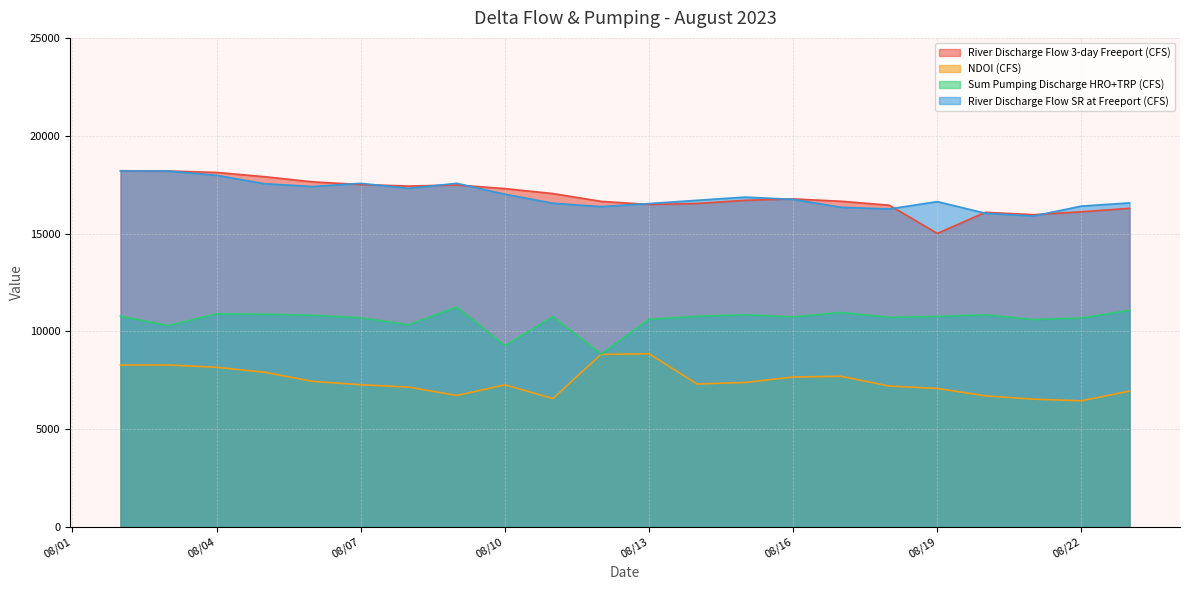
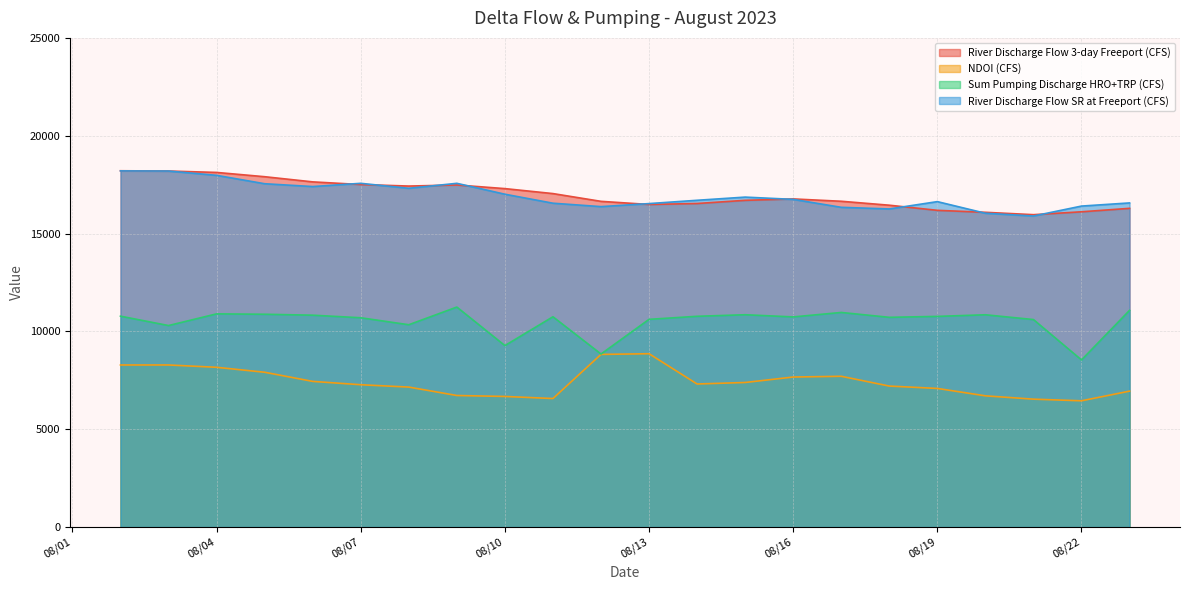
  {
    "River Discharge Flow 3-day Freeport (CFS)": {
      "08/04": 18100,
      "08/10": 17300,
-     "08/19": 15000,
+     "08/19": 16200,
      "08/22": 16100
    },
    "NDOI (CFS)": {
      "08/04": 8200,
      "08/07": 7300,
-     "08/10": 7300,
+     "08/10": 6700,
      "08/13": 8900,
      "08/16": 7700,
      "08/19": 7100,
      "08/22": 6500
    },
    "Sum Pumping Discharge HRO+TRP (CFS)": {
      "08/04": 10900,
      "08/07": 10700,
      "08/10": 9300,
      "08/13": 10600,
      "08/16": 10700,
      "08/19": 10800,
-     "08/22": 10700
+     "08/22": 8500
    },
    "River Discharge Flow SR at Freeport (CFS)": {
      "08/04": 18000,
      "08/10": 17000,
      "08/19": 16600,
      "08/22": 16400
    }
  }
